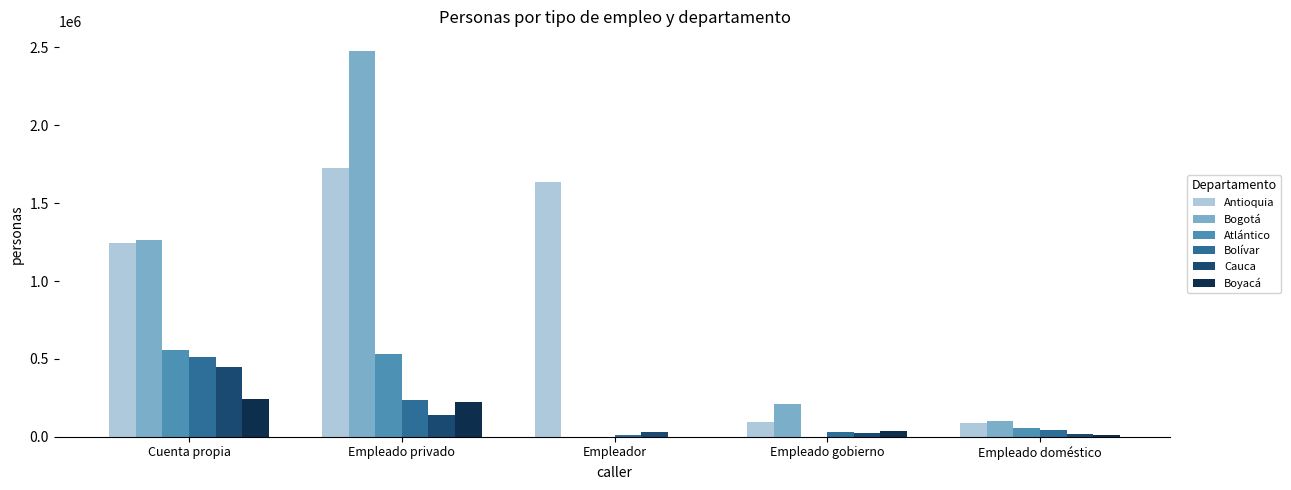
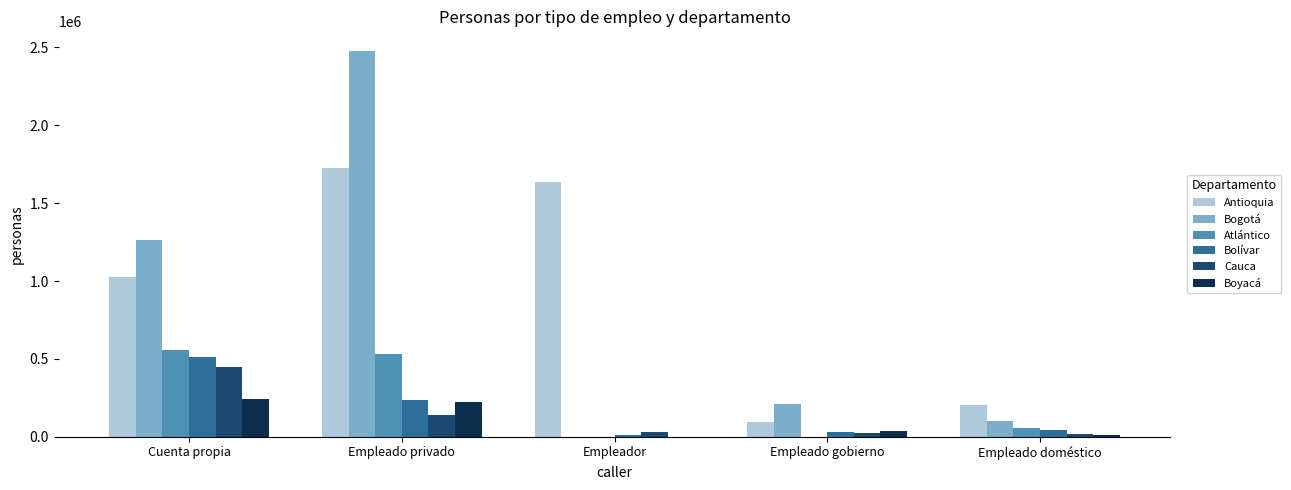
  {
    "Antioquia": {
-     "Cuenta propia": 1240000,
+     "Cuenta propia": 1030000,
      "Empleado privado": 1730000,
      "Empleador": 1640000,
      "Empleado gobierno": 90000,
-     "Empleado doméstico": 90000
+     "Empleado doméstico": 200000
    }
  }
